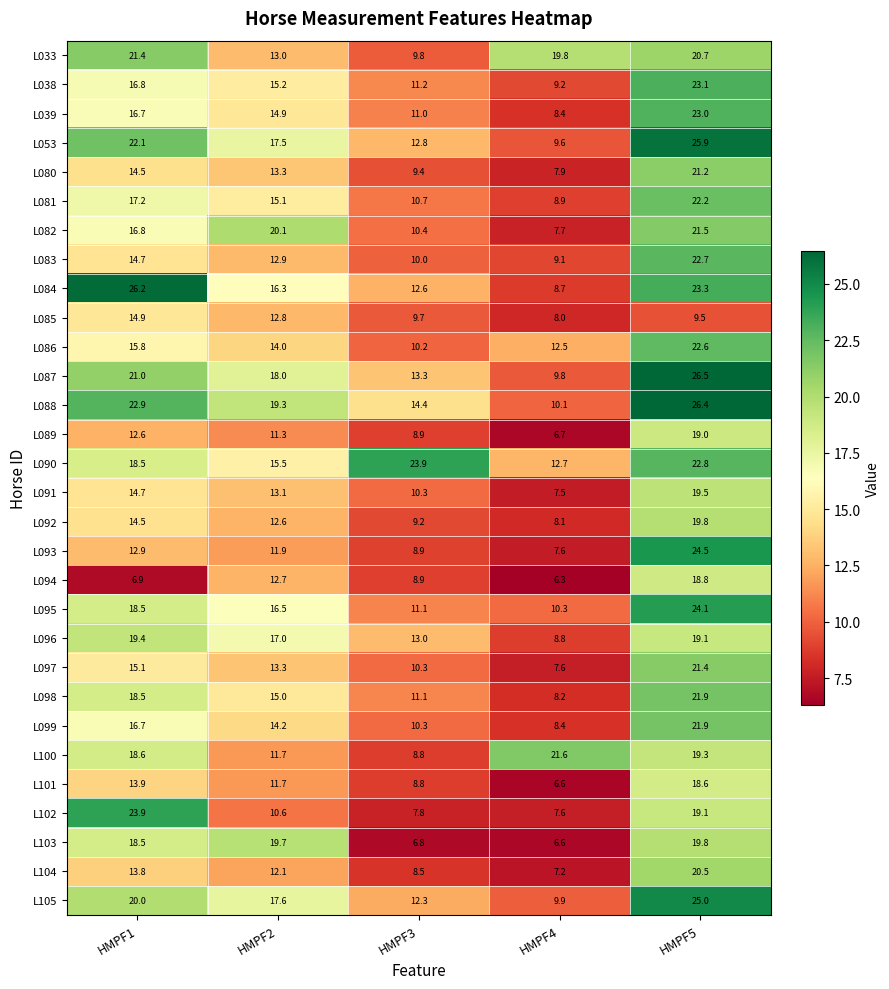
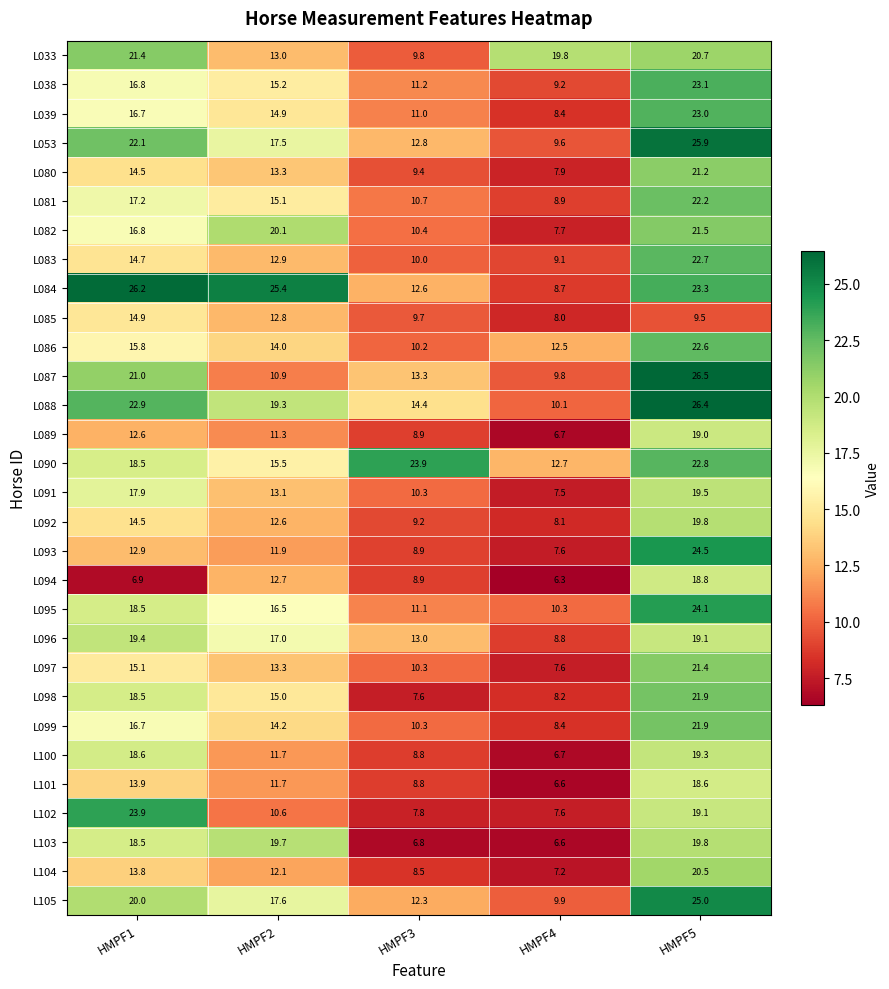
  {
    "L033": {
      "HMPF1": 21.4,
      "HMPF2": 13.0,
      "HMPF3": 9.8,
      "HMPF4": 19.8,
      "HMPF5": 20.7
    },
    "L038": {
      "HMPF1": 16.8,
      "HMPF2": 15.2,
      "HMPF3": 11.2,
      "HMPF4": 9.2,
      "HMPF5": 23.1
    },
    "L039": {
      "HMPF1": 16.7,
      "HMPF2": 14.9,
      "HMPF3": 11.0,
      "HMPF4": 8.4,
      "HMPF5": 23.0
    },
    "L053": {
      "HMPF1": 22.1,
      "HMPF2": 17.5,
      "HMPF3": 12.8,
      "HMPF4": 9.6,
      "HMPF5": 25.9
    },
    "L080": {
      "HMPF1": 14.5,
      "HMPF2": 13.3,
      "HMPF3": 9.4,
      "HMPF4": 7.9,
      "HMPF5": 21.2
    },
    "L081": {
      "HMPF1": 17.2,
      "HMPF2": 15.1,
      "HMPF3": 10.7,
      "HMPF4": 8.9,
      "HMPF5": 22.2
    },
    "L082": {
      "HMPF1": 16.8,
      "HMPF2": 20.1,
      "HMPF3": 10.4,
      "HMPF4": 7.7,
      "HMPF5": 21.5
    },
    "L083": {
      "HMPF1": 14.7,
      "HMPF2": 12.9,
      "HMPF3": 10.0,
      "HMPF4": 9.1,
      "HMPF5": 22.7
    },
    "L084": {
      "HMPF1": 26.2,
-     "HMPF2": 16.3,
+     "HMPF2": 25.4,
      "HMPF3": 12.6,
      "HMPF4": 8.7,
      "HMPF5": 23.3
    },
    "L085": {
      "HMPF1": 14.9,
      "HMPF2": 12.8,
      "HMPF3": 9.7,
      "HMPF4": 8.0,
      "HMPF5": 9.5
    },
    "L086": {
      "HMPF1": 15.8,
      "HMPF2": 14.0,
      "HMPF3": 10.2,
      "HMPF4": 12.5,
      "HMPF5": 22.6
    },
    "L087": {
      "HMPF1": 21.0,
-     "HMPF2": 18.0,
+     "HMPF2": 10.9,
      "HMPF3": 13.3,
      "HMPF4": 9.8,
      "HMPF5": 26.5
    },
    "L088": {
      "HMPF1": 22.9,
      "HMPF2": 19.3,
      "HMPF3": 14.4,
      "HMPF4": 10.1,
      "HMPF5": 26.4
    },
    "L089": {
      "HMPF1": 12.6,
      "HMPF2": 11.3,
      "HMPF3": 8.9,
      "HMPF4": 6.7,
      "HMPF5": 19.0
    },
    "L090": {
      "HMPF1": 18.5,
      "HMPF2": 15.5,
      "HMPF3": 23.9,
      "HMPF4": 12.7,
      "HMPF5": 22.8
    },
    "L091": {
-     "HMPF1": 14.7,
+     "HMPF1": 17.9,
      "HMPF2": 13.1,
      "HMPF3": 10.3,
      "HMPF4": 7.5,
      "HMPF5": 19.5
    },
    "L092": {
      "HMPF1": 14.5,
      "HMPF2": 12.6,
      "HMPF3": 9.2,
      "HMPF4": 8.1,
      "HMPF5": 19.8
    },
    "L093": {
      "HMPF1": 12.9,
      "HMPF2": 11.9,
      "HMPF3": 8.9,
      "HMPF4": 7.6,
      "HMPF5": 24.5
    },
    "L094": {
      "HMPF1": 6.9,
      "HMPF2": 12.7,
      "HMPF3": 8.9,
      "HMPF4": 6.3,
      "HMPF5": 18.8
    },
    "L095": {
      "HMPF1": 18.5,
      "HMPF2": 16.5,
      "HMPF3": 11.1,
      "HMPF4": 10.3,
      "HMPF5": 24.1
    },
    "L096": {
      "HMPF1": 19.4,
      "HMPF2": 17.0,
      "HMPF3": 13.0,
      "HMPF4": 8.8,
      "HMPF5": 19.1
    },
    "L097": {
      "HMPF1": 15.1,
      "HMPF2": 13.3,
      "HMPF3": 10.3,
      "HMPF4": 7.6,
      "HMPF5": 21.4
    },
    "L098": {
      "HMPF1": 18.5,
      "HMPF2": 15.0,
-     "HMPF3": 11.1,
+     "HMPF3": 7.6,
      "HMPF4": 8.2,
      "HMPF5": 21.9
    },
    "L099": {
      "HMPF1": 16.7,
      "HMPF2": 14.2,
      "HMPF3": 10.3,
      "HMPF4": 8.4,
      "HMPF5": 21.9
    },
    "L100": {
      "HMPF1": 18.6,
      "HMPF2": 11.7,
      "HMPF3": 8.8,
-     "HMPF4": 21.6,
+     "HMPF4": 6.7,
      "HMPF5": 19.3
    },
    "L101": {
      "HMPF1": 13.9,
      "HMPF2": 11.7,
      "HMPF3": 8.8,
      "HMPF4": 6.6,
      "HMPF5": 18.6
    },
    "L102": {
      "HMPF1": 23.9,
      "HMPF2": 10.6,
      "HMPF3": 7.8,
      "HMPF4": 7.6,
      "HMPF5": 19.1
    },
    "L103": {
      "HMPF1": 18.5,
      "HMPF2": 19.7,
      "HMPF3": 6.8,
      "HMPF4": 6.6,
      "HMPF5": 19.8
    },
    "L104": {
      "HMPF1": 13.8,
      "HMPF2": 12.1,
      "HMPF3": 8.5,
      "HMPF4": 7.2,
      "HMPF5": 20.5
    },
    "L105": {
      "HMPF1": 20.0,
      "HMPF2": 17.6,
      "HMPF3": 12.3,
      "HMPF4": 9.9,
      "HMPF5": 25.0
    }
  }
